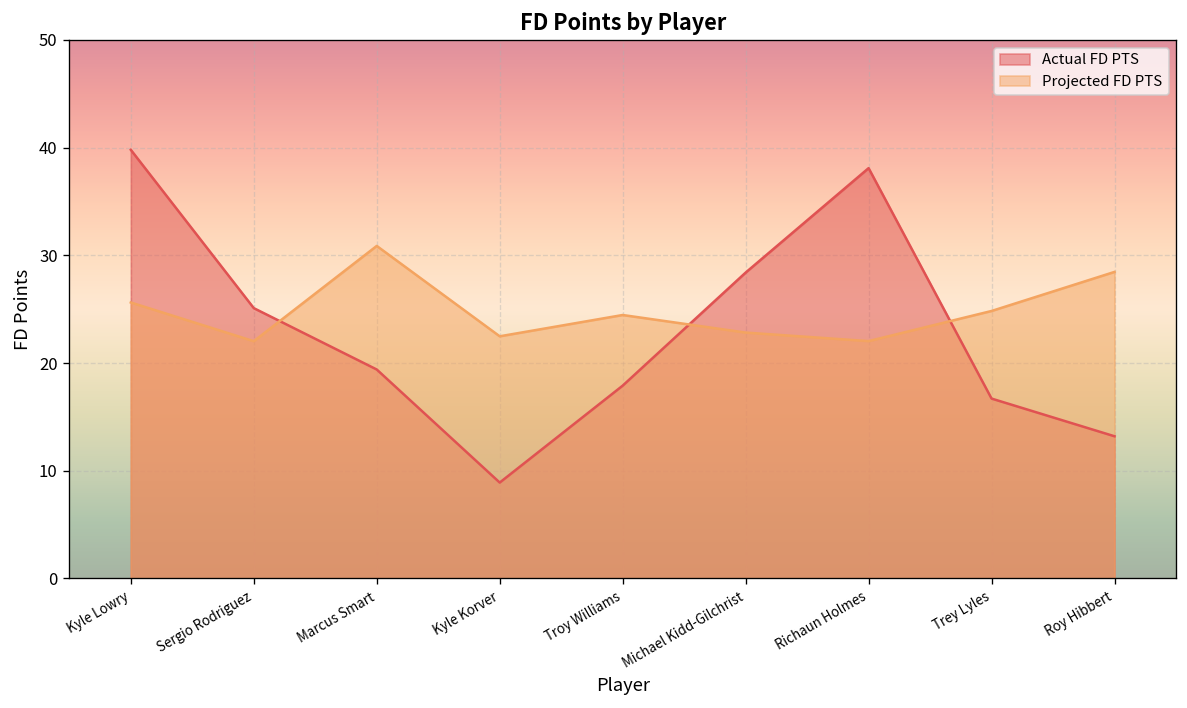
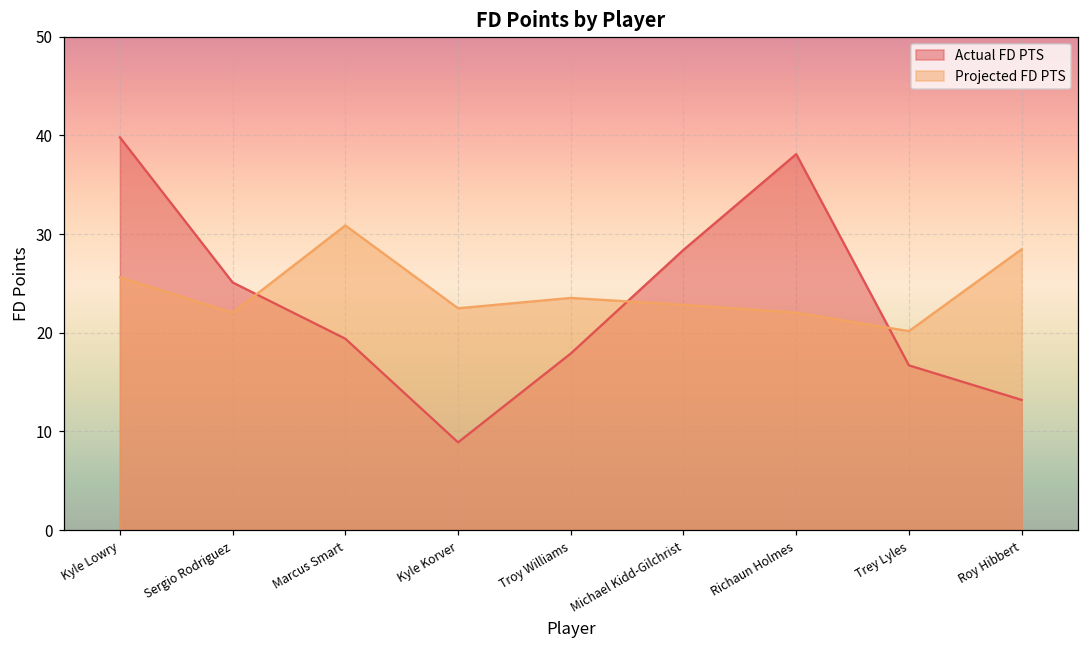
  {
    "Actual FD PTS": {
      "Kyle Lowry": 40,
      "Sergio Rodriguez": 25,
      "Marcus Smart": 19,
      "Kyle Korver": 9,
      "Troy Williams": 18,
      "Michael Kidd-Gilchrist": 28,
      "Richaun Holmes": 38,
      "Trey Lyles": 17,
      "Roy Hibbert": 13
    },
    "Projected FD PTS": {
      "Kyle Lowry": 26,
      "Sergio Rodriguez": 22,
      "Marcus Smart": 31,
      "Kyle Korver": 22,
-     "Troy Williams": 24.5,
+     "Troy Williams": 23.5,
      "Michael Kidd-Gilchrist": 23,
      "Richaun Holmes": 22,
-     "Trey Lyles": 25,
+     "Trey Lyles": 20,
      "Roy Hibbert": 28
    }
  }
